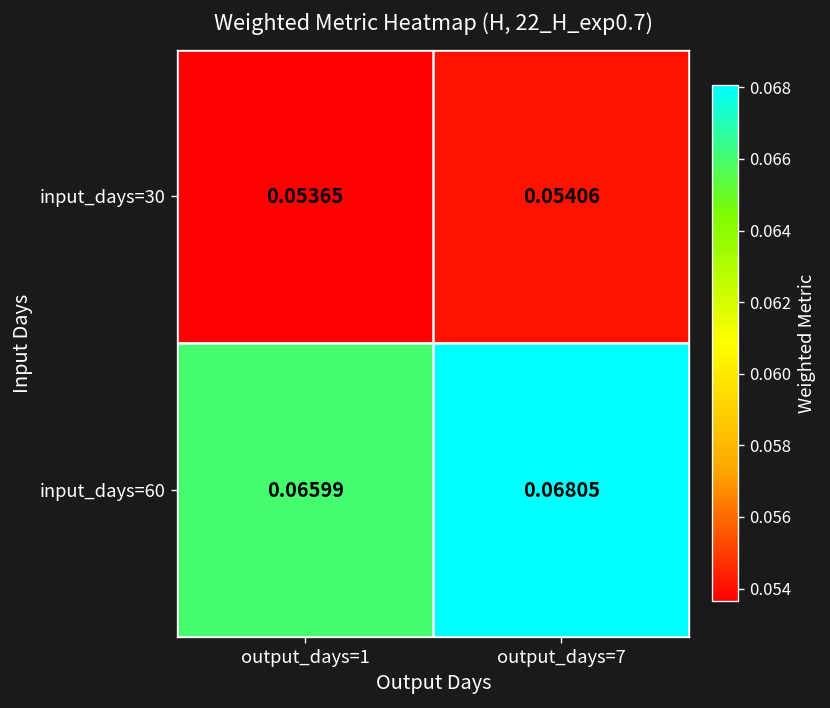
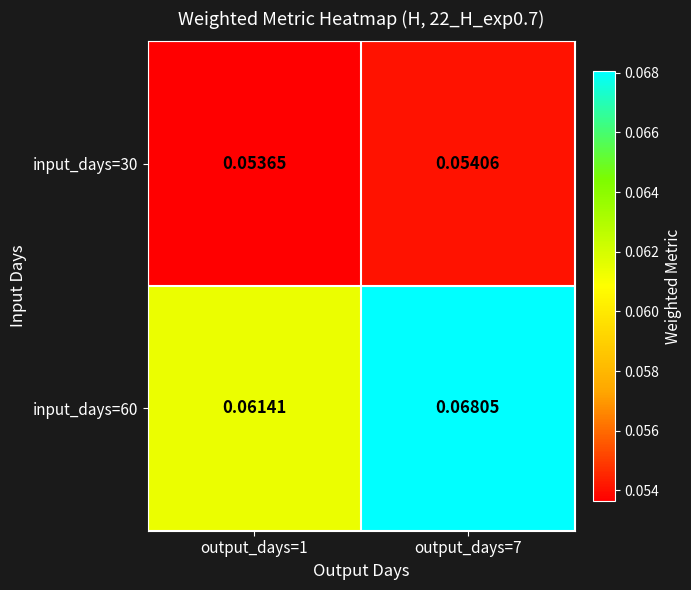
  {
    "input_days=30": {
      "output_days=1": 0.05365,
      "output_days=7": 0.05406
    },
    "input_days=60": {
-     "output_days=1": 0.06599,
+     "output_days=1": 0.06141,
      "output_days=7": 0.06805
    }
  }
